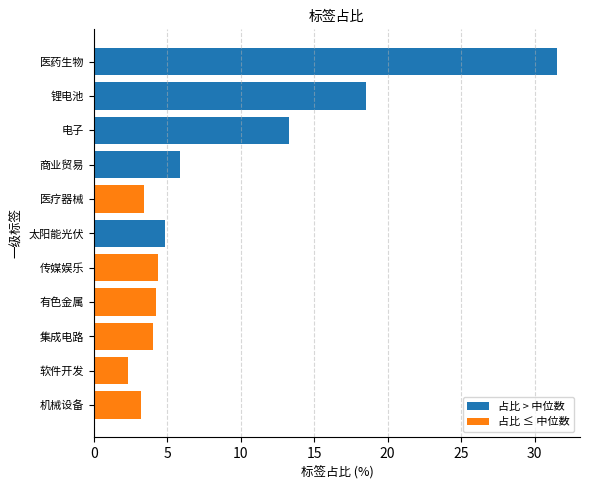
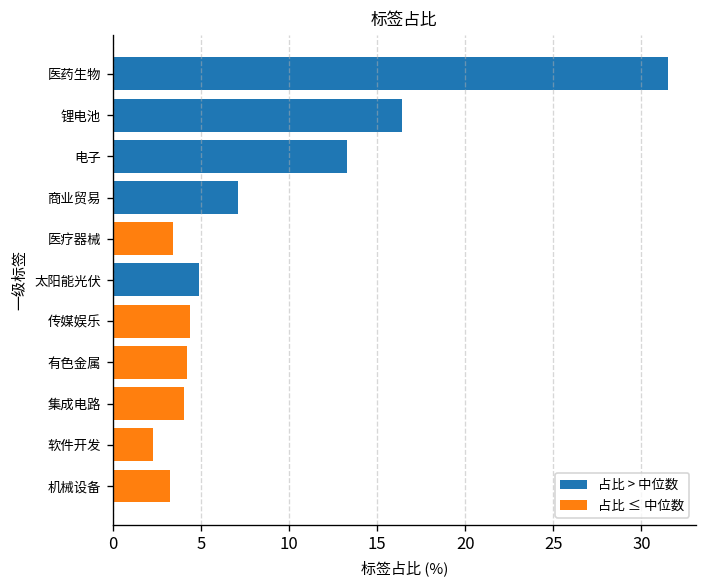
  {
    "占比 > 中位数": {
      "医药生物": 31.5,
-     "锂电池": 18.5,
+     "锂电池": 16.4,
      "电子": 13.3,
-     "商业贸易": 5.8,
+     "商业贸易": 7.1,
      "医疗器械": 0.0,
      "太阳能光伏": 4.9,
      "传媒娱乐": 0.0,
      "有色金属": 0.0,
      "集成电路": 0.0,
      "软件开发": 0.0,
      "机械设备": 0.0
    },
    "占比 ≤ 中位数": {
      "医药生物": 0.0,
      "锂电池": 0.0,
      "电子": 0.0,
      "商业贸易": 0.0,
      "医疗器械": 3.4,
      "太阳能光伏": 0.0,
      "传媒娱乐": 4.4,
      "有色金属": 4.2,
      "集成电路": 4.0,
      "软件开发": 2.3,
      "机械设备": 3.2
    }
  }
